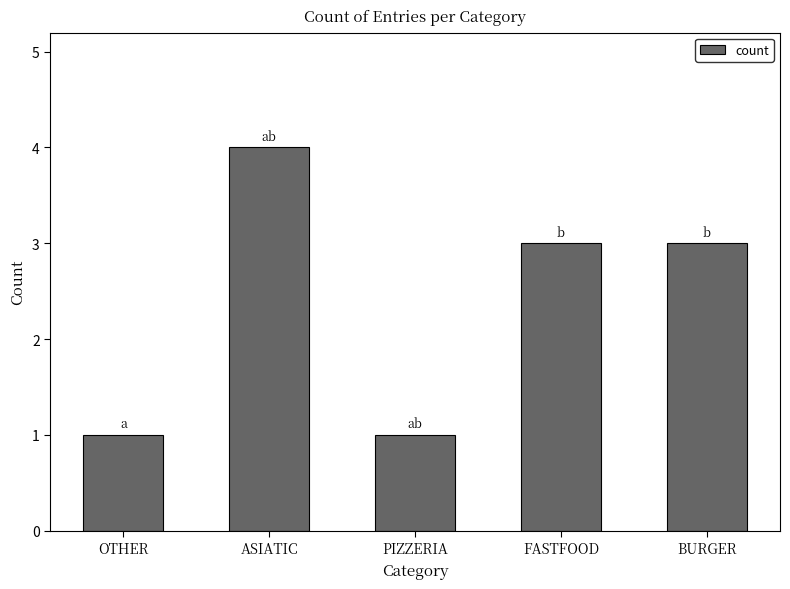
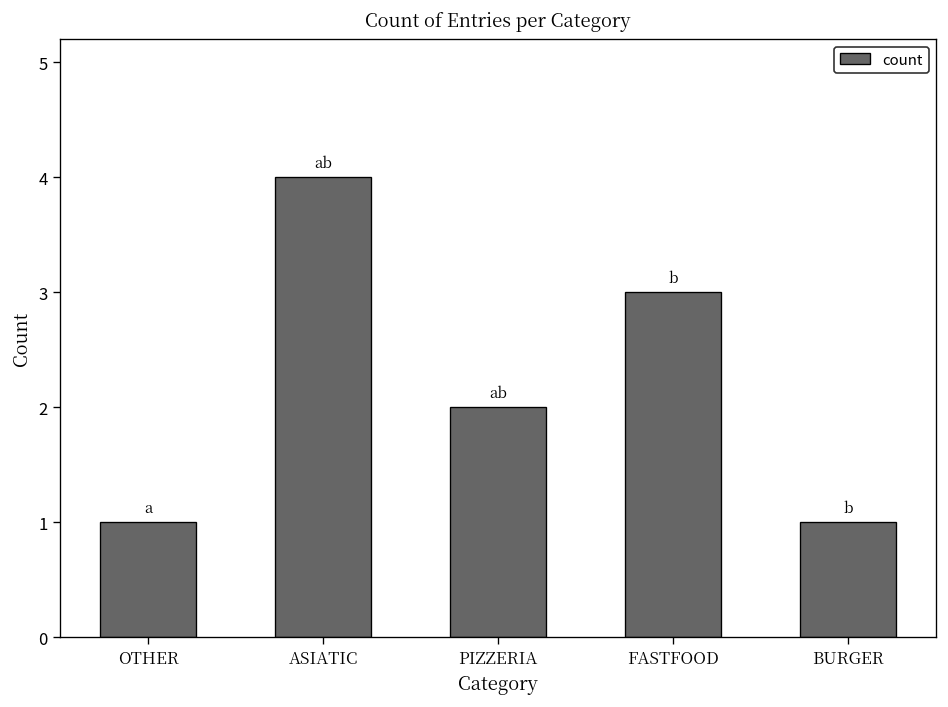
  {
    "OTHER": 1,
    "ASIATIC": 4,
-   "PIZZERIA": 1,
+   "PIZZERIA": 2,
    "FASTFOOD": 3,
-   "BURGER": 3
+   "BURGER": 1
  }
